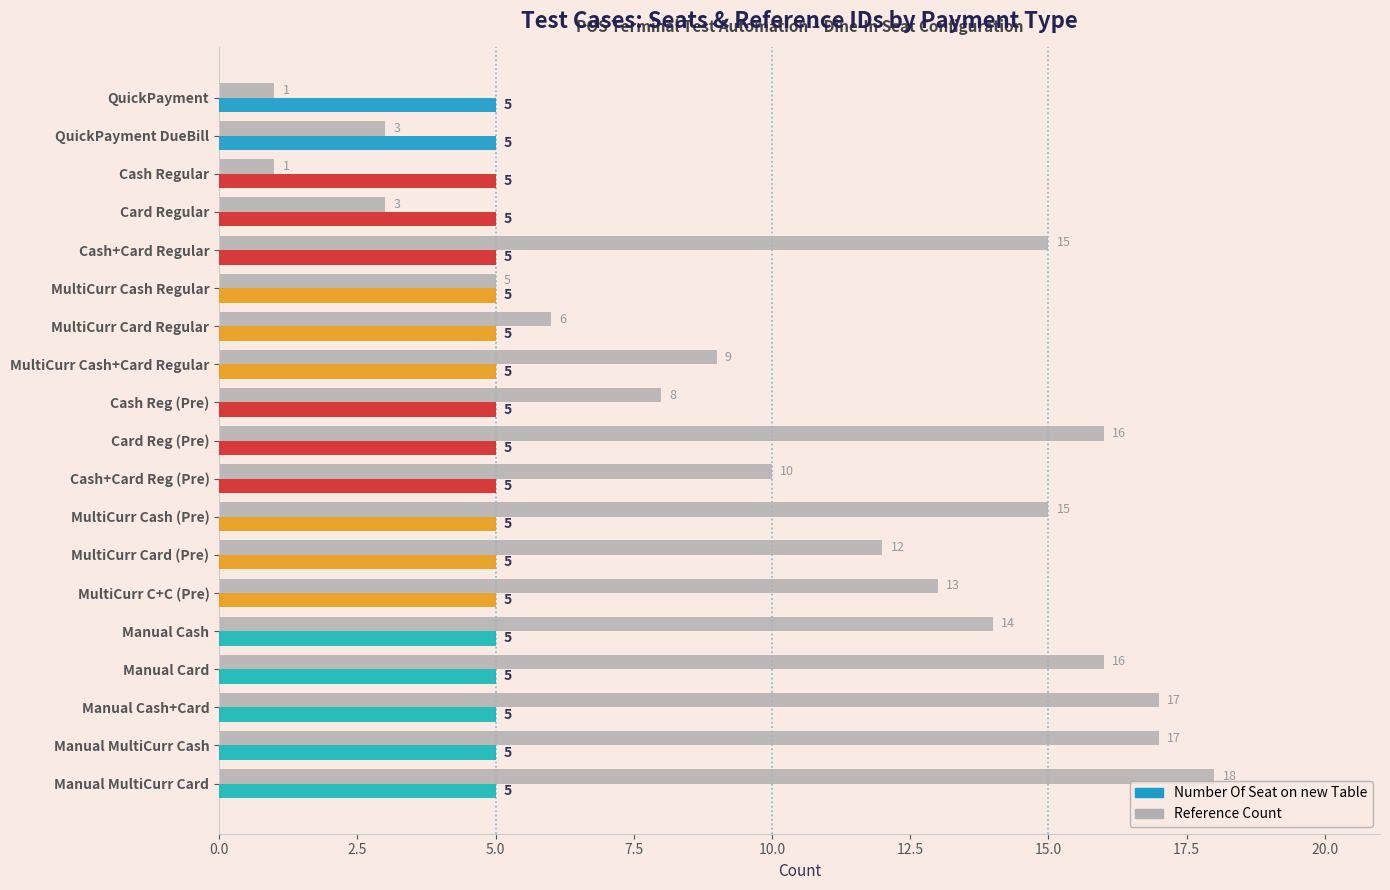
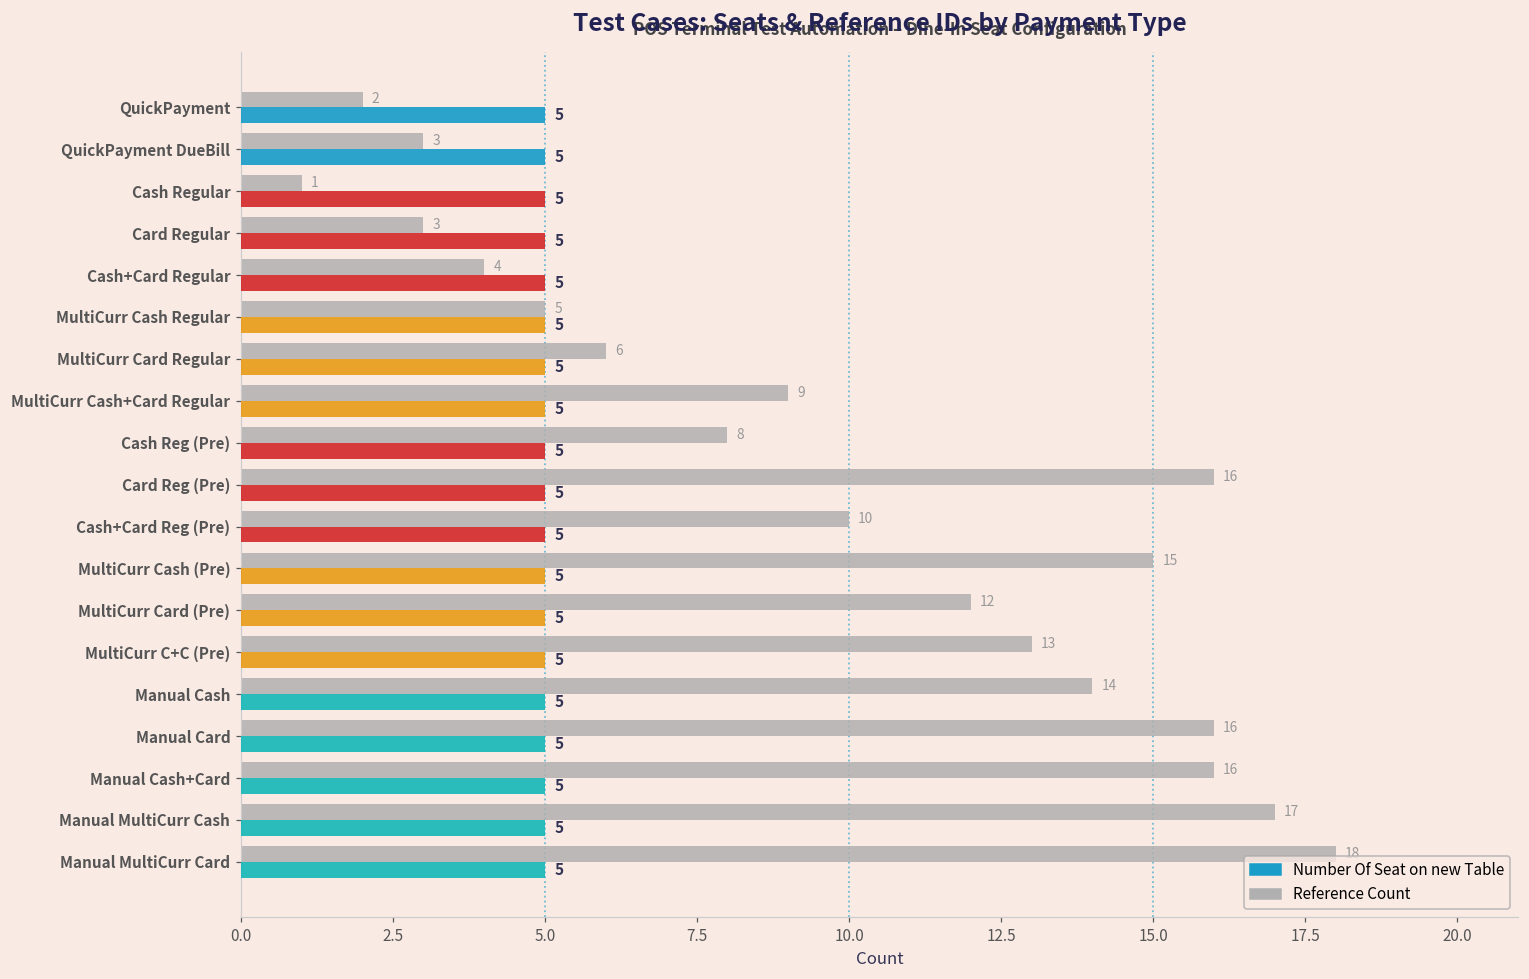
  {
    "Reference Count": {
-     "QuickPayment": 1,
+     "QuickPayment": 2,
      "QuickPayment DueBill": 3,
      "Cash Regular": 1,
      "Card Regular": 3,
-     "Cash+Card Regular": 15,
+     "Cash+Card Regular": 4,
      "MultiCurr Cash Regular": 5,
      "MultiCurr Card Regular": 6,
      "MultiCurr Cash+Card Regular": 9,
      "Cash Reg (Pre)": 8,
      "Card Reg (Pre)": 16,
      "Cash+Card Reg (Pre)": 10,
      "MultiCurr Cash (Pre)": 15,
      "MultiCurr Card (Pre)": 12,
      "MultiCurr C+C (Pre)": 13,
      "Manual Cash": 14,
      "Manual Card": 16,
-     "Manual Cash+Card": 17,
+     "Manual Cash+Card": 16,
      "Manual MultiCurr Cash": 17
    },
    "Number Of Seat on new Table": {
      "QuickPayment": 5,
      "QuickPayment DueBill": 5,
      "Cash Regular": 5,
      "Card Regular": 5,
      "Cash+Card Regular": 5,
      "MultiCurr Cash Regular": 5,
      "MultiCurr Card Regular": 5,
      "MultiCurr Cash+Card Regular": 5,
      "Cash Reg (Pre)": 5,
      "Card Reg (Pre)": 5,
      "Cash+Card Reg (Pre)": 5,
      "MultiCurr Cash (Pre)": 5,
      "MultiCurr Card (Pre)": 5,
      "MultiCurr C+C (Pre)": 5,
      "Manual Cash": 5,
      "Manual Card": 5,
      "Manual Cash+Card": 5,
      "Manual MultiCurr Cash": 5,
      "Manual MultiCurr Card": 5
    }
  }
